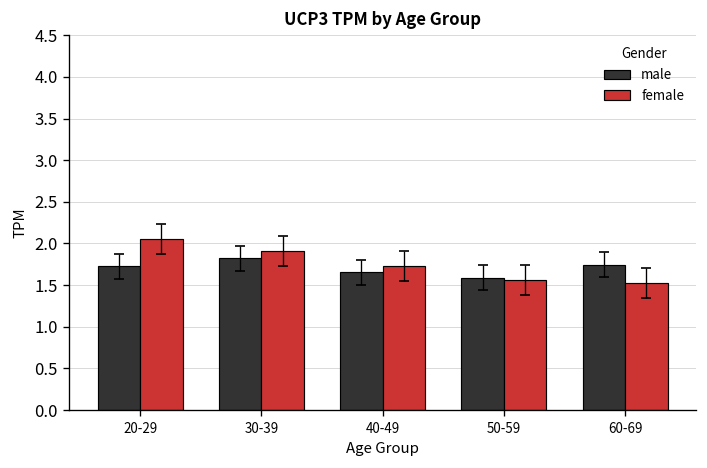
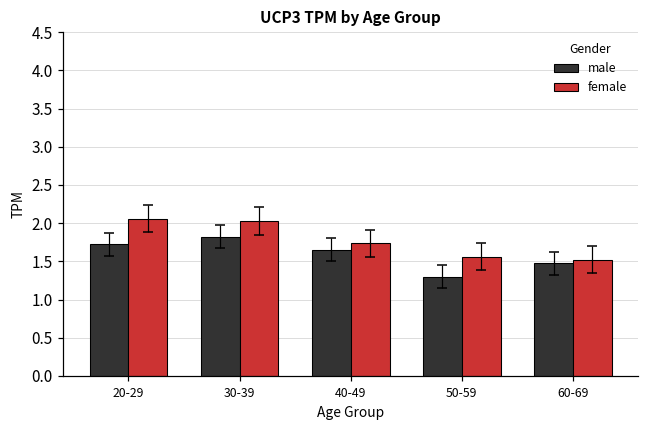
  {
    "male": {
      "20-29": 1.7,
      "30-39": 1.8,
      "40-49": 1.7,
-     "50-59": 1.6,
-     "60-69": 1.7
+     "50-59": 1.3,
+     "60-69": 1.5
    },
    "female": {
      "20-29": 2.1,
-     "30-39": 1.9,
+     "30-39": 2.0,
      "40-49": 1.7,
      "50-59": 1.6,
      "60-69": 1.5
    }
  }
